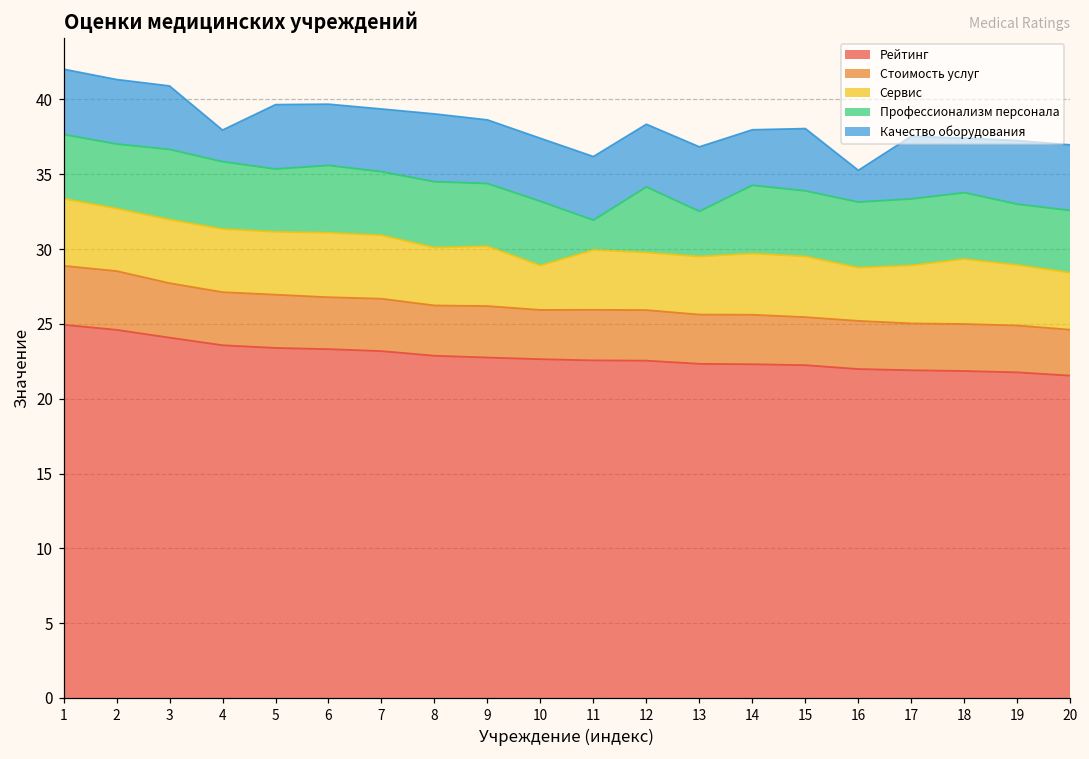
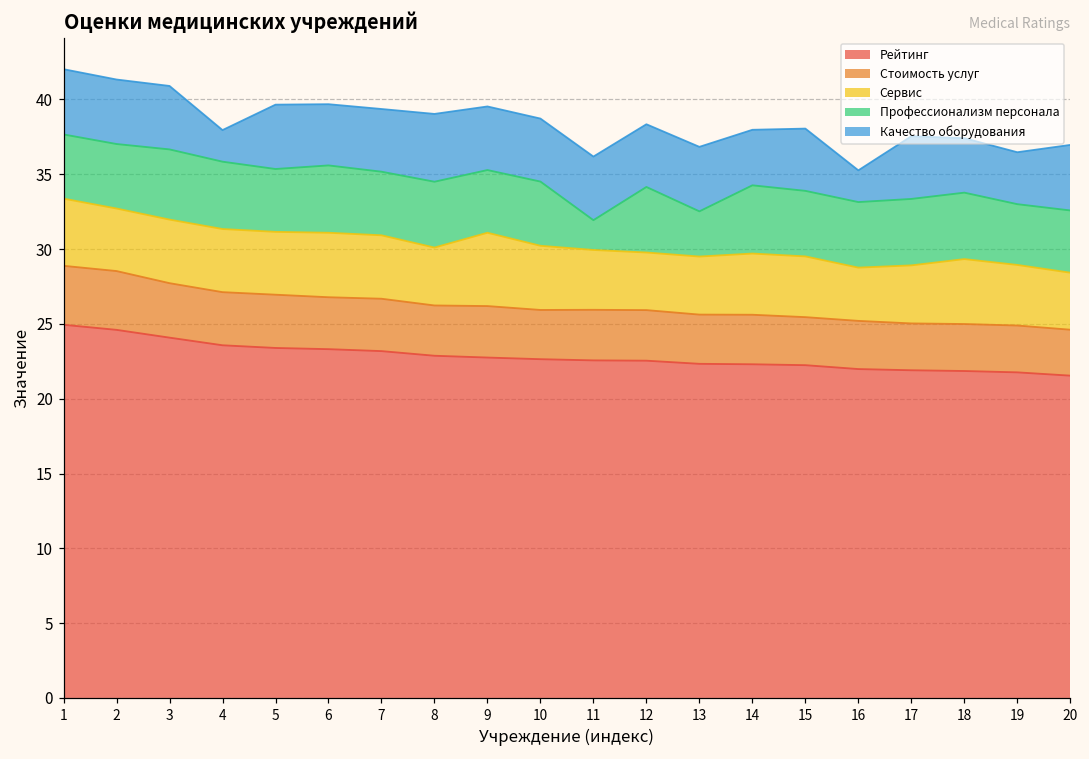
  {
    "Сервис": {
      "1": 4.5,
      "2": 4.2,
      "3": 4.3,
      "4": 4.2,
      "5": 4.2,
      "6": 4.3,
      "7": 4.2,
      "8": 3.9,
-     "9": 4.0,
-     "10": 3.0,
+     "9": 4.9,
+     "10": 4.3,
      "11": 4.0,
      "12": 3.9,
      "13": 3.9,
      "14": 4.1,
      "15": 4.1,
      "16": 3.6,
      "17": 3.9,
      "18": 4.3,
      "19": 4.1,
      "20": 3.8
    },
    "Профессионализм персонала": {
      "1": 4.3,
      "2": 4.3,
      "3": 4.7,
      "4": 4.5,
      "5": 4.2,
      "6": 4.5,
      "7": 4.3,
      "8": 4.4,
      "9": 4.2,
      "10": 4.3,
      "11": 2.0,
      "12": 4.4,
      "13": 3.0,
      "14": 4.6,
      "15": 4.4,
      "16": 4.4,
      "17": 4.4,
      "18": 4.4,
      "19": 4.1,
      "20": 4.2
    },
    "Качество оборудования": {
      "1": 4.4,
      "2": 4.3,
      "3": 4.2,
      "4": 2.1,
      "5": 4.3,
      "6": 4.1,
      "7": 4.2,
      "8": 4.5,
      "9": 4.3,
      "10": 4.2,
      "11": 4.2,
      "12": 4.2,
      "13": 4.3,
      "14": 3.7,
      "15": 4.2,
      "16": 2.1,
      "17": 4.2,
      "18": 3.6,
-     "19": 4.3,
+     "19": 3.5,
      "20": 4.4
    }
  }
